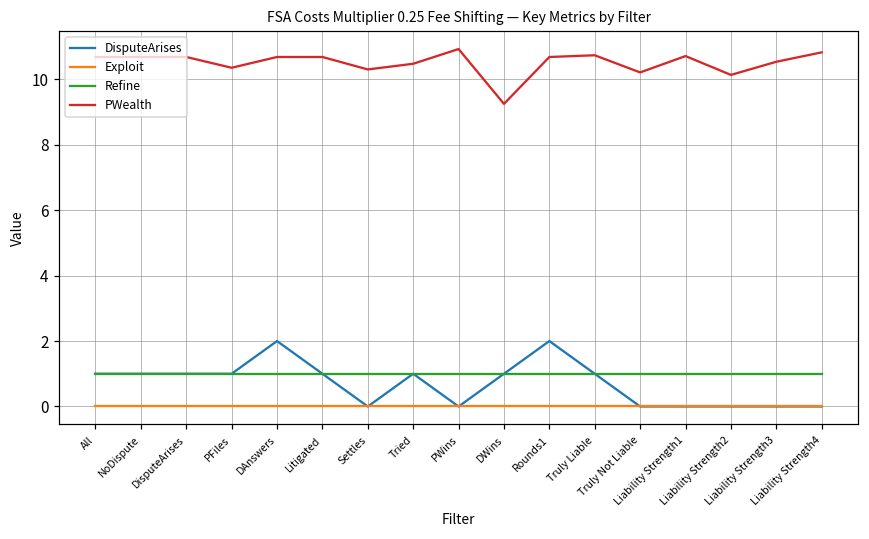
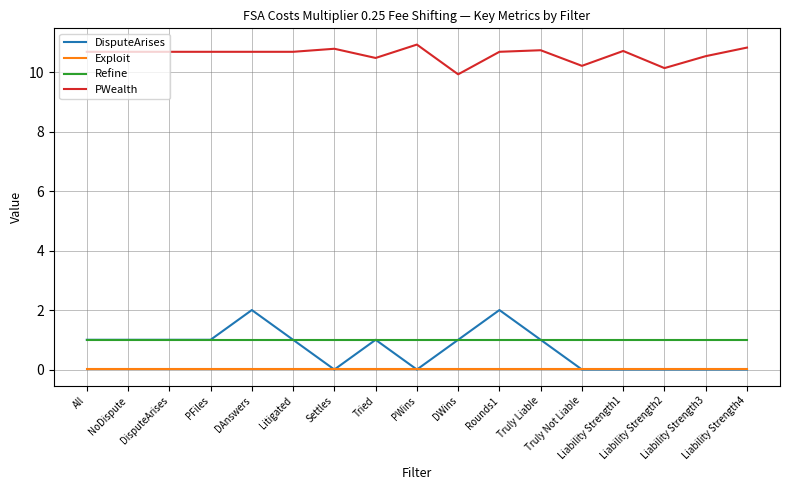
  {
    "DisputeArises": {
      "DAnswers": 2.0,
      "Rounds1": 2.0
    },
    "Exploit": {
      "All": 0.0,
      "NoDispute": 0.0,
      "DisputeArises": 0.0,
      "PFiles": 0.0,
      "DAnswers": 0.0,
      "Litigated": 0.0,
      "Tried": 0.0,
      "DWins": 0.0,
      "Rounds1": 0.0,
      "Truly Liable": 0.0
    },
    "Refine": {
      "DAnswers": 1.0,
      "Settles": 1.0,
      "PWins": 1.0,
      "Rounds1": 1.0,
      "Truly Not Liable": 1.0,
      "Liability Strength1": 1.0,
      "Liability Strength2": 1.0,
      "Liability Strength3": 1.0,
      "Liability Strength4": 1.0
    },
    "PWealth": {
-     "PFiles": 10.4,
+     "PFiles": 10.7,
      "DAnswers": 10.7,
      "Litigated": 10.7,
-     "Settles": 10.3,
+     "Settles": 10.8,
      "Tried": 10.5,
      "PWins": 10.9,
-     "DWins": 9.2,
+     "DWins": 9.9,
      "Rounds1": 10.7,
      "Truly Liable": 10.7,
      "Truly Not Liable": 10.2,
      "Liability Strength1": 10.7,
      "Liability Strength2": 10.1,
      "Liability Strength3": 10.5,
      "Liability Strength4": 10.8
    }
  }
